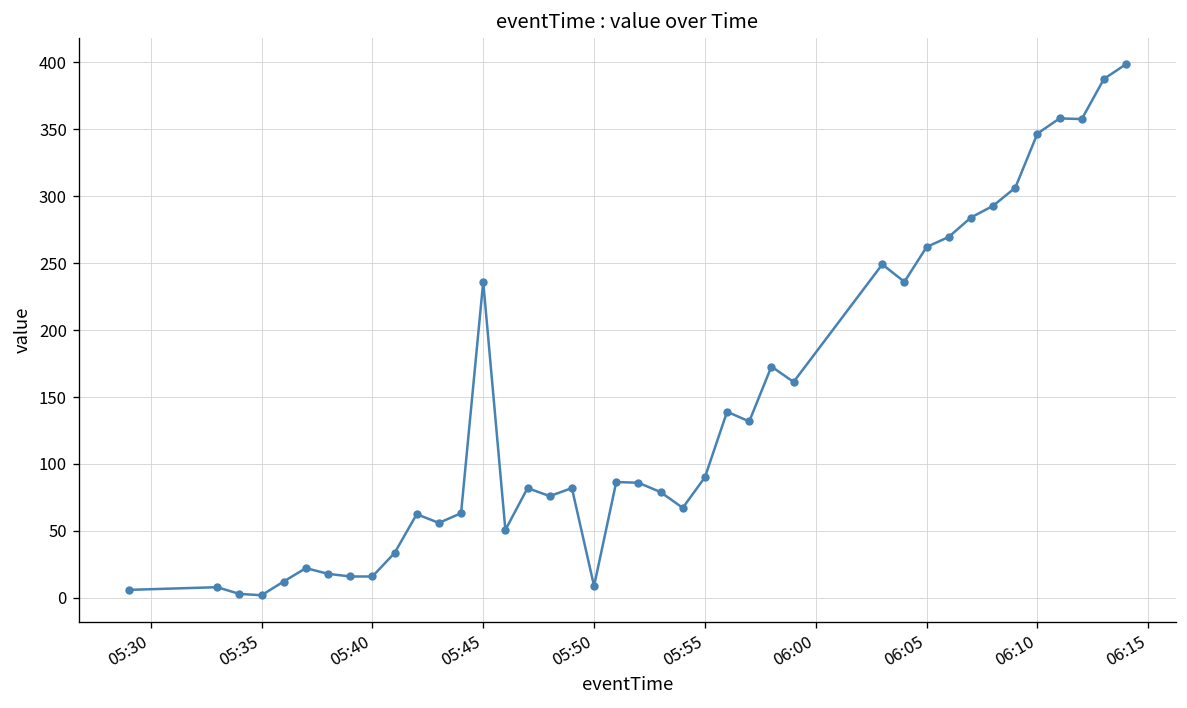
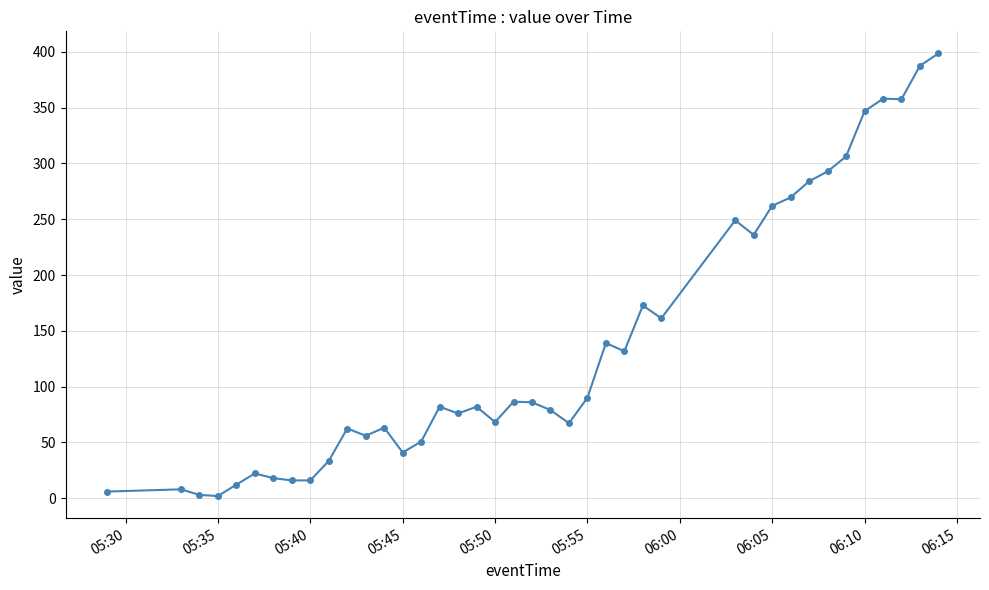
  {
    "05:35": 2,
    "05:40": 16,
-   "05:45": 236,
-   "05:50": 9,
+   "05:45": 41,
+   "05:50": 68,
    "05:55": 90,
    "06:05": 262,
    "06:10": 347
  }
